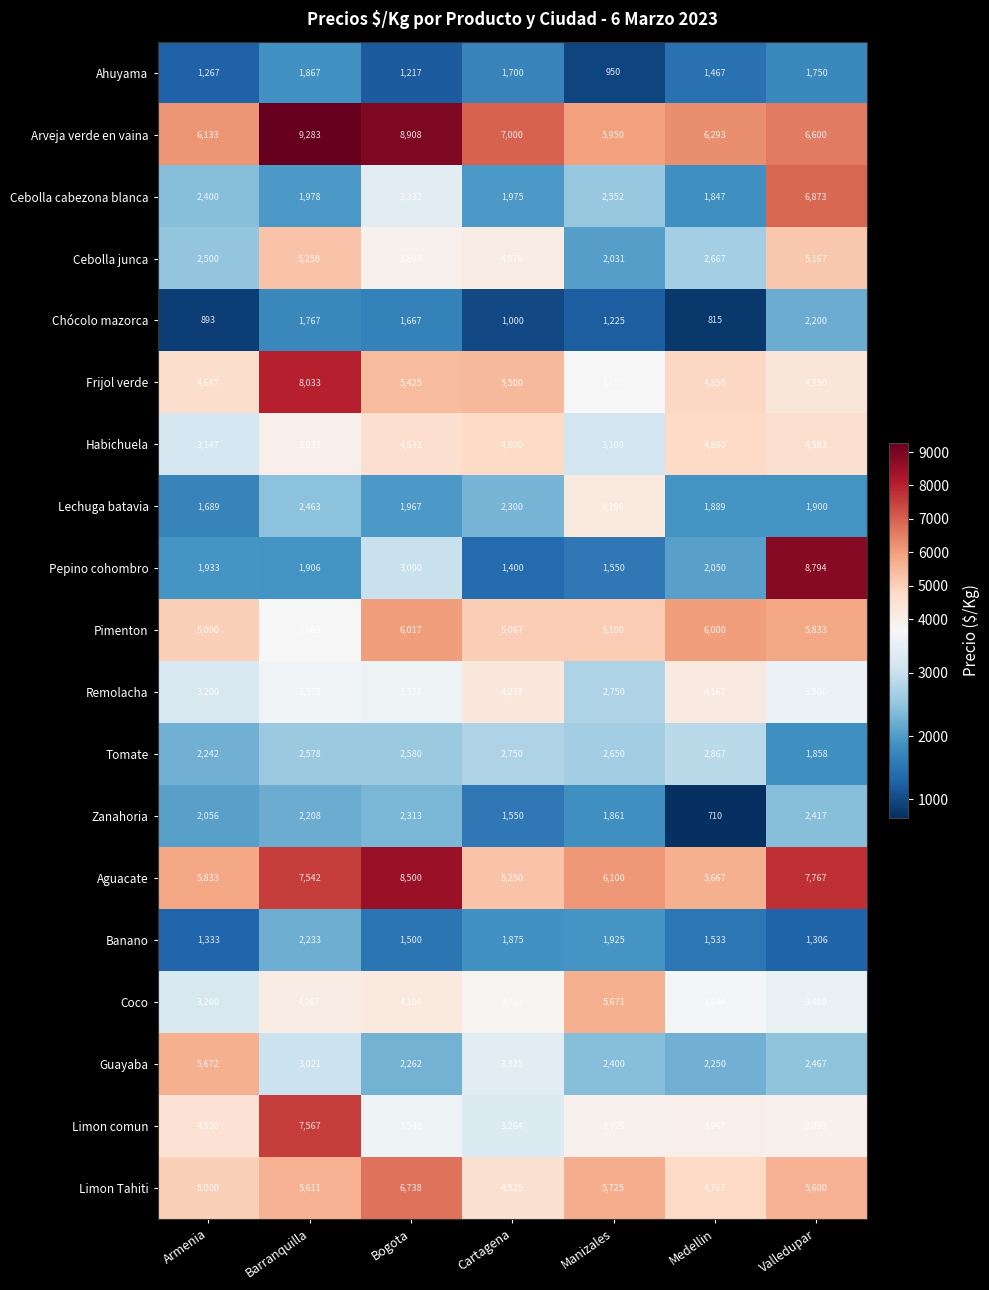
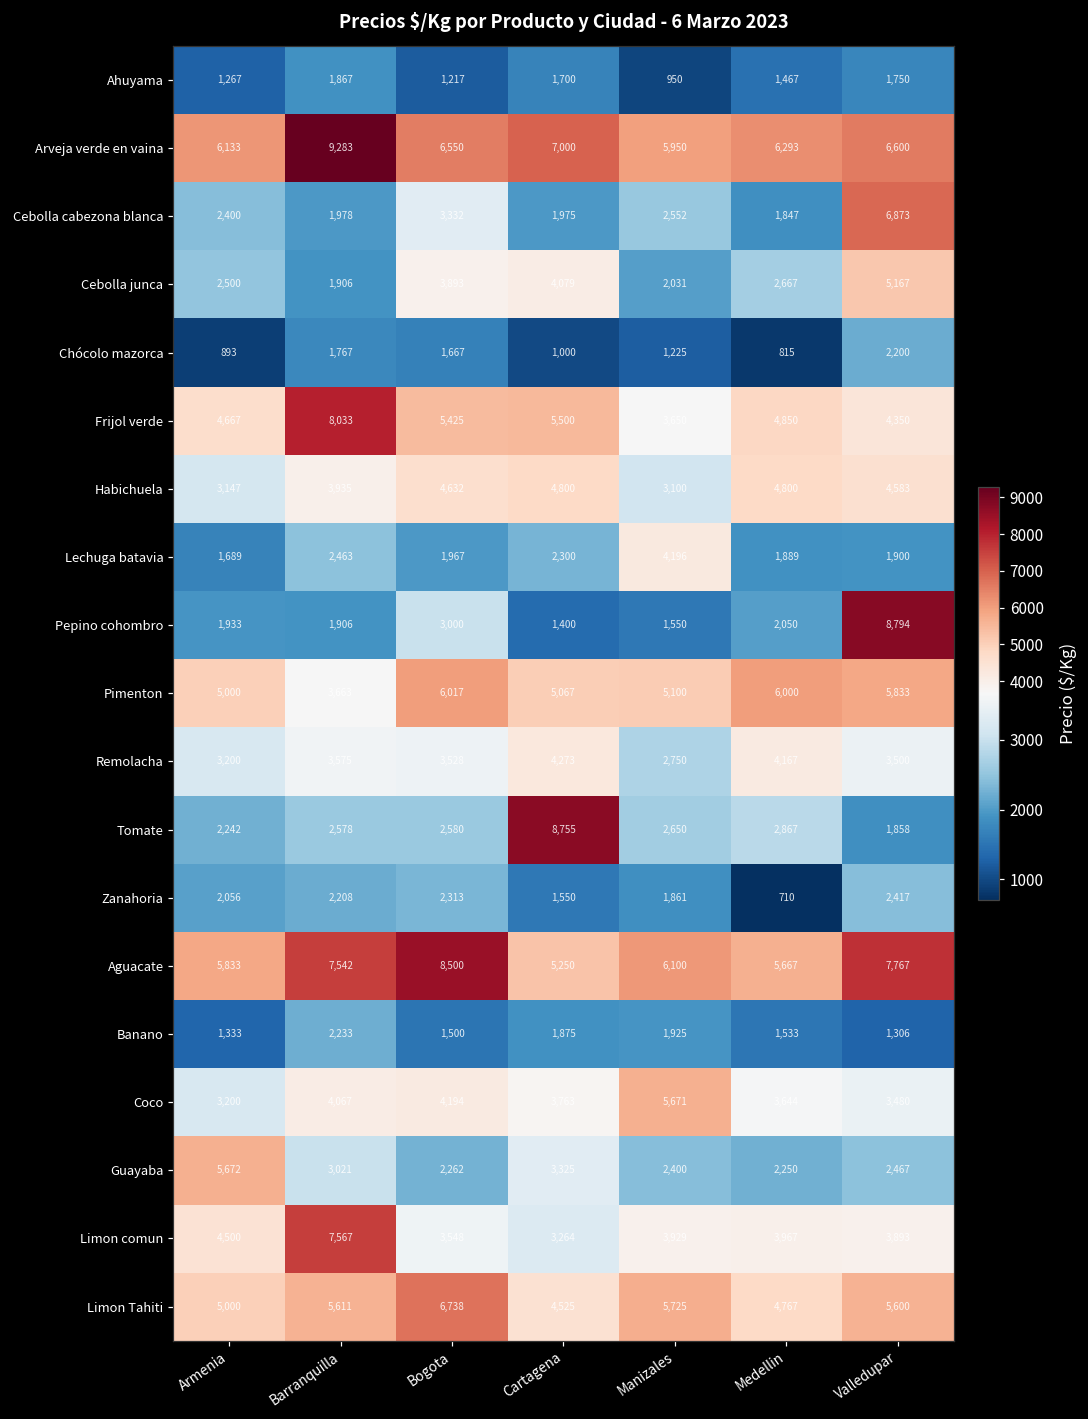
  {
    "Ahuyama": {
      "Armenia": "1,267",
      "Barranquilla": "1,867",
      "Bogota": "1,217",
      "Cartagena": "1,700",
      "Manizales": "950",
      "Medellin": "1,467",
      "Valledupar": "1,750"
    },
    "Arveja verde en vaina": {
      "Armenia": "6,133",
      "Barranquilla": "9,283",
-     "Bogota": "8,908",
+     "Bogota": "6,550",
      "Cartagena": "7,000",
      "Manizales": "5,950",
      "Medellin": "6,293",
      "Valledupar": "6,600"
    },
    "Cebolla cabezona blanca": {
      "Armenia": "2,400",
      "Barranquilla": "1,978",
      "Cartagena": "1,975",
      "Manizales": "2,552",
      "Medellin": "1,847",
      "Valledupar": "6,873"
    },
    "Cebolla junca": {
      "Armenia": "2,500",
-     "Barranquilla": "5,250",
+     "Barranquilla": "1,906",
      "Manizales": "2,031",
      "Medellin": "2,667",
      "Valledupar": "5,167"
    },
    "Chócolo mazorca": {
      "Armenia": "893",
      "Barranquilla": "1,767",
      "Bogota": "1,667",
      "Cartagena": "1,000",
      "Manizales": "1,225",
      "Medellin": "815",
      "Valledupar": "2,200"
    },
    "Frijol verde": {
      "Armenia": "4,667",
      "Barranquilla": "8,033",
      "Bogota": "5,425",
      "Cartagena": "5,500",
      "Medellin": "4,850"
    },
    "Habichuela": {
      "Cartagena": "4,800",
      "Medellin": "4,800"
    },
    "Lechuga batavia": {
      "Armenia": "1,689",
      "Barranquilla": "2,463",
      "Bogota": "1,967",
      "Cartagena": "2,300",
      "Medellin": "1,889",
      "Valledupar": "1,900"
    },
    "Pepino cohombro": {
      "Armenia": "1,933",
      "Barranquilla": "1,906",
      "Bogota": "3,000",
      "Cartagena": "1,400",
      "Manizales": "1,550",
      "Medellin": "2,050",
      "Valledupar": "8,794"
    },
    "Pimenton": {
      "Armenia": "5,000",
      "Bogota": "6,017",
      "Cartagena": "5,067",
      "Manizales": "5,100",
      "Medellin": "6,000",
      "Valledupar": "5,833"
    },
    "Remolacha": {
      "Manizales": "2,750"
    },
    "Tomate": {
      "Armenia": "2,242",
      "Barranquilla": "2,578",
      "Bogota": "2,580",
-     "Cartagena": "2,750",
+     "Cartagena": "8,755",
      "Manizales": "2,650",
      "Medellin": "2,867",
      "Valledupar": "1,858"
    },
    "Zanahoria": {
      "Armenia": "2,056",
      "Barranquilla": "2,208",
      "Bogota": "2,313",
      "Cartagena": "1,550",
      "Manizales": "1,861",
      "Medellin": "710",
      "Valledupar": "2,417"
    },
    "Aguacate": {
      "Armenia": "5,833",
      "Barranquilla": "7,542",
      "Bogota": "8,500",
      "Cartagena": "5,250",
      "Manizales": "6,100",
      "Medellin": "5,667",
      "Valledupar": "7,767"
    },
    "Banano": {
      "Armenia": "1,333",
      "Barranquilla": "2,233",
      "Bogota": "1,500",
      "Cartagena": "1,875",
      "Manizales": "1,925",
      "Medellin": "1,533",
      "Valledupar": "1,306"
    },
    "Coco": {
      "Manizales": "5,671"
    },
    "Guayaba": {
      "Armenia": "5,672",
      "Barranquilla": "3,021",
      "Bogota": "2,262",
      "Manizales": "2,400",
      "Medellin": "2,250",
      "Valledupar": "2,467"
    },
    "Limon comun": {
      "Barranquilla": "7,567"
    },
    "Limon Tahiti": {
      "Armenia": "5,000",
      "Barranquilla": "5,611",
      "Bogota": "6,738",
      "Manizales": "5,725",
      "Medellin": "4,767",
      "Valledupar": "5,600"
    }
  }
